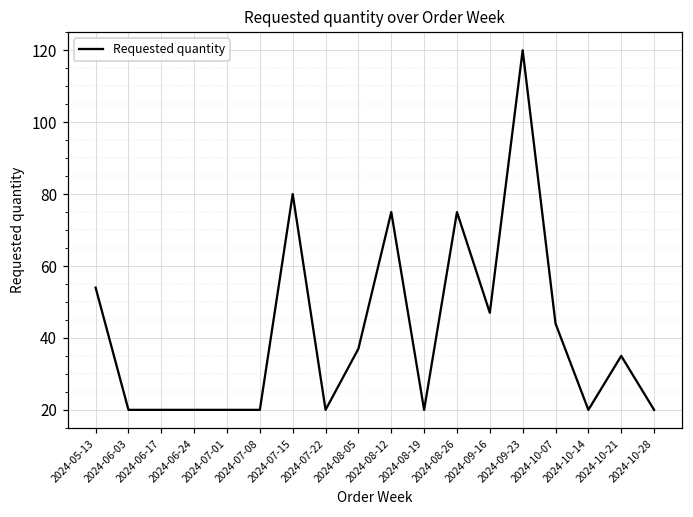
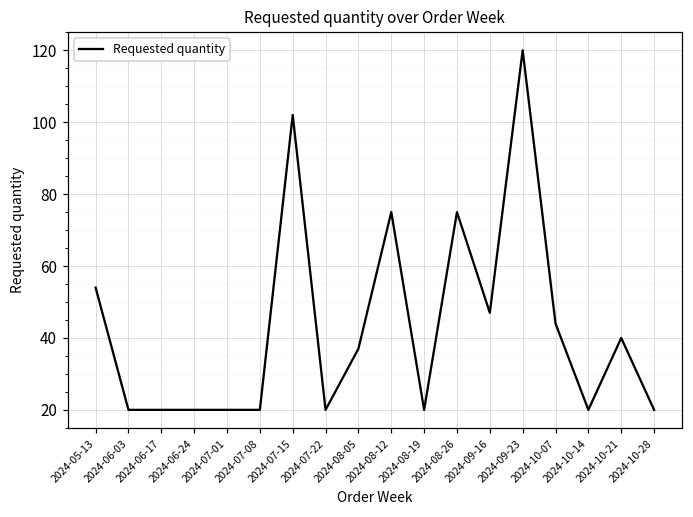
  {
    "2024-05-13": 54,
    "2024-06-03": 20,
    "2024-06-17": 20,
    "2024-06-24": 20,
    "2024-07-01": 20,
    "2024-07-08": 20,
-   "2024-07-15": 80,
+   "2024-07-15": 102,
    "2024-07-22": 20,
    "2024-08-05": 37,
    "2024-08-12": 75,
    "2024-08-19": 20,
    "2024-08-26": 75,
    "2024-09-16": 47,
    "2024-09-23": 120,
    "2024-10-07": 44,
    "2024-10-14": 20,
-   "2024-10-21": 35,
+   "2024-10-21": 40,
    "2024-10-28": 20
  }
